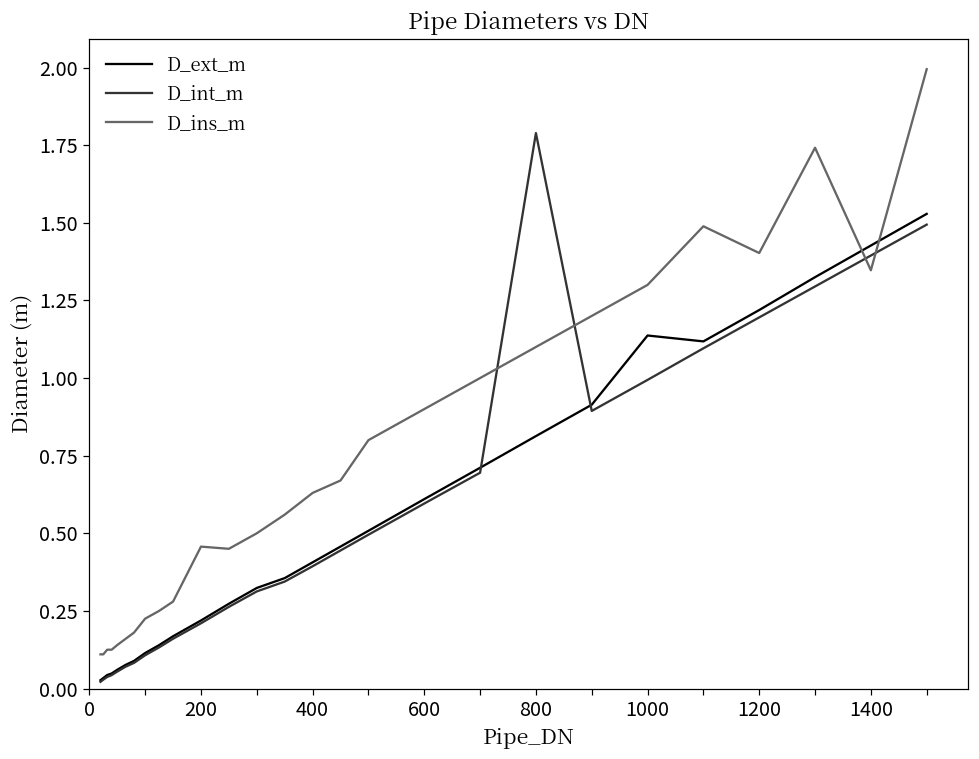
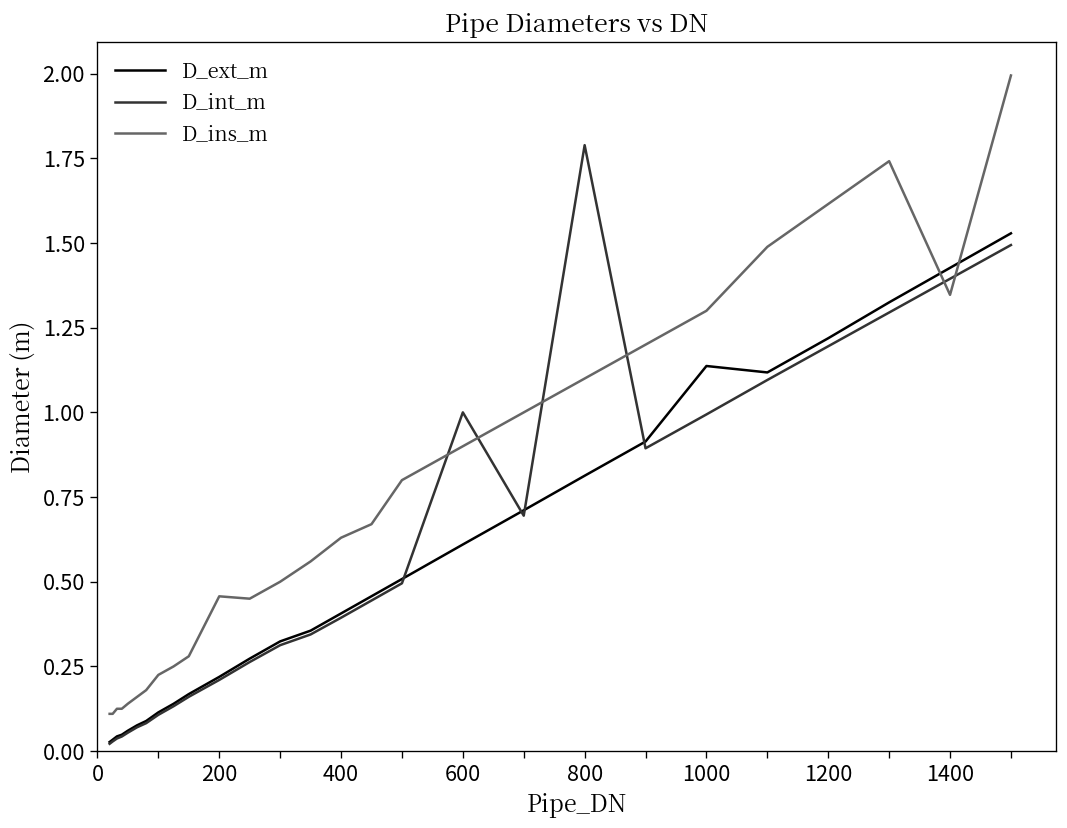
  {
    "D_ext_m": {
      "400": 0.41,
      "600": 0.61,
      "800": 0.81,
      "1000": 1.14,
      "1200": 1.22,
      "1400": 1.43
    },
    "D_int_m": {
      "400": 0.39,
-     "600": 0.60,
+     "600": 1.00,
      "800": 1.79,
      "1000": 0.99,
      "1200": 1.20,
      "1400": 1.39
    },
    "D_ins_m": {
      "200": 0.46,
      "400": 0.63,
      "600": 0.90,
      "800": 1.10,
      "1000": 1.30,
-     "1200": 1.40,
+     "1200": 1.62,
      "1400": 1.35
    }
  }
